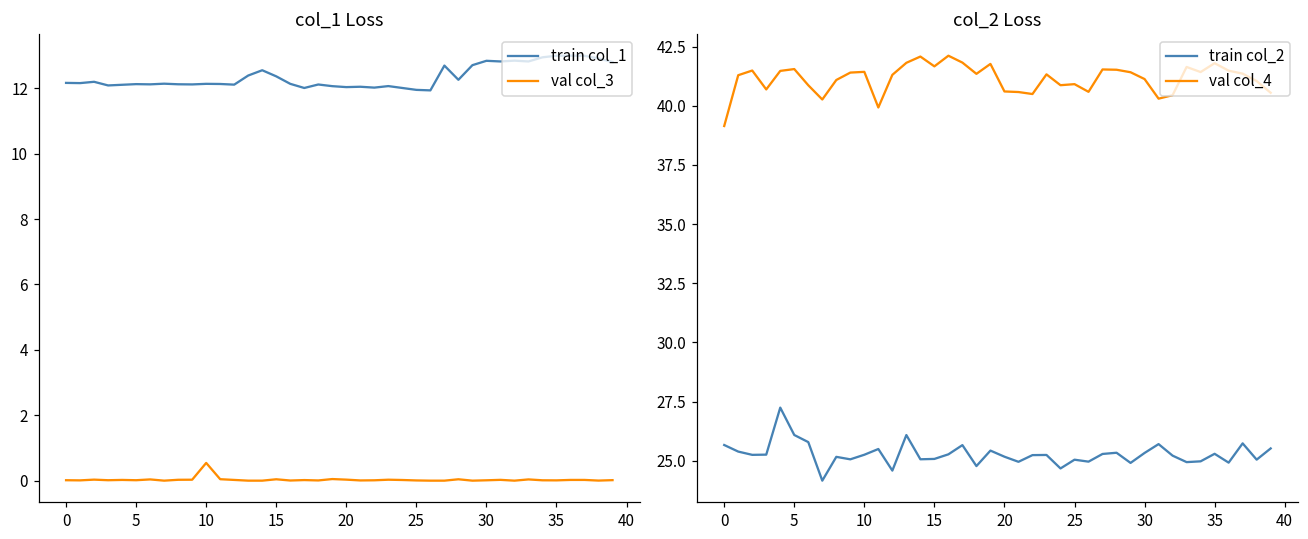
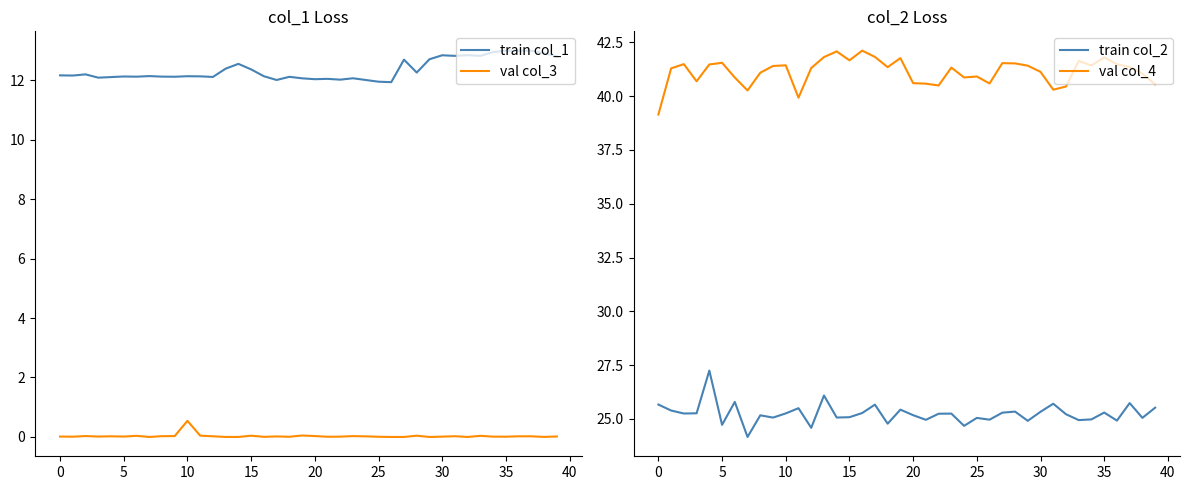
  {
    "col_1 Loss": {
      "train col_1": {
        "0": 12.2,
        "5": 12.1,
        "10": 12.1,
        "15": 12.4,
        "20": 12.0,
        "25": 11.9,
        "30": 12.8
      },
      "val col_3": {
        "0": 0.0,
        "5": 0.0,
        "10": 0.5,
        "15": 0.0,
        "20": 0.0,
        "25": 0.0,
        "30": 0.0,
        "35": 0.0
      }
    },
    "col_2 Loss": {
      "train col_2": {
        "0": 25.7,
-       "5": 26.1,
+       "5": 24.7,
        "10": 25.2,
        "15": 25.1,
        "20": 25.2,
        "25": 25.0,
        "30": 25.3,
        "35": 25.3
      },
      "val col_4": {
        "0": 39.1,
        "5": 41.6,
        "10": 41.4,
        "15": 41.7,
        "20": 40.6,
        "25": 40.9,
        "30": 41.1
      }
    }
  }
